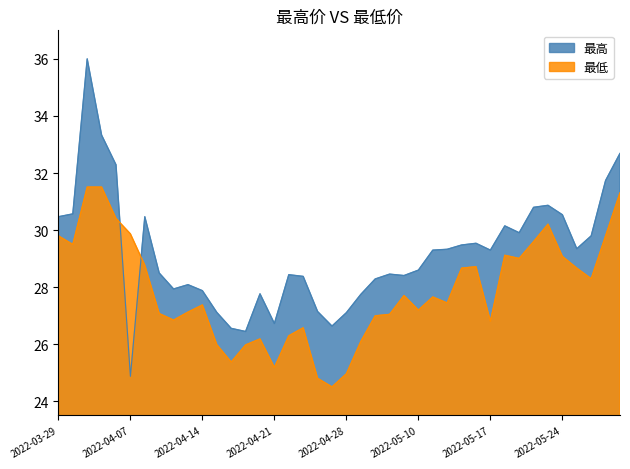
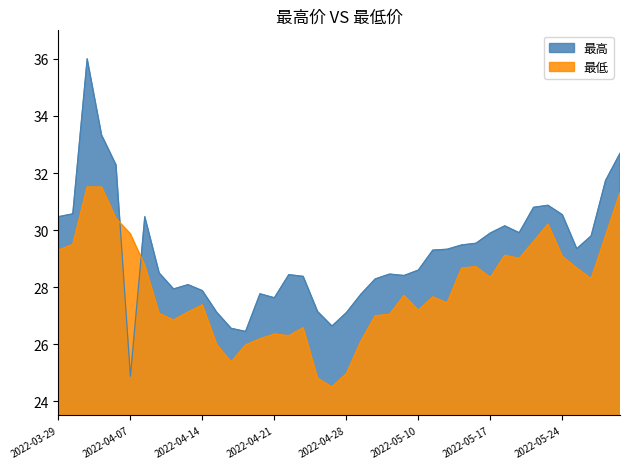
  {
    "最高": {
      "2022-03-29": 30.5,
      "2022-04-07": 24.9,
      "2022-04-14": 27.9,
-     "2022-04-21": 26.7,
+     "2022-04-21": 27.6,
      "2022-04-28": 27.1,
      "2022-05-10": 28.6,
-     "2022-05-17": 29.3,
+     "2022-05-17": 29.9,
      "2022-05-24": 30.5
    },
    "最低": {
-     "2022-03-29": 29.8,
+     "2022-03-29": 29.3,
      "2022-04-07": 29.9,
      "2022-04-14": 27.4,
-     "2022-04-21": 25.2,
+     "2022-04-21": 26.4,
      "2022-04-28": 25.0,
      "2022-05-10": 27.2,
-     "2022-05-17": 26.8,
+     "2022-05-17": 28.3,
      "2022-05-24": 29.1
    }
  }
